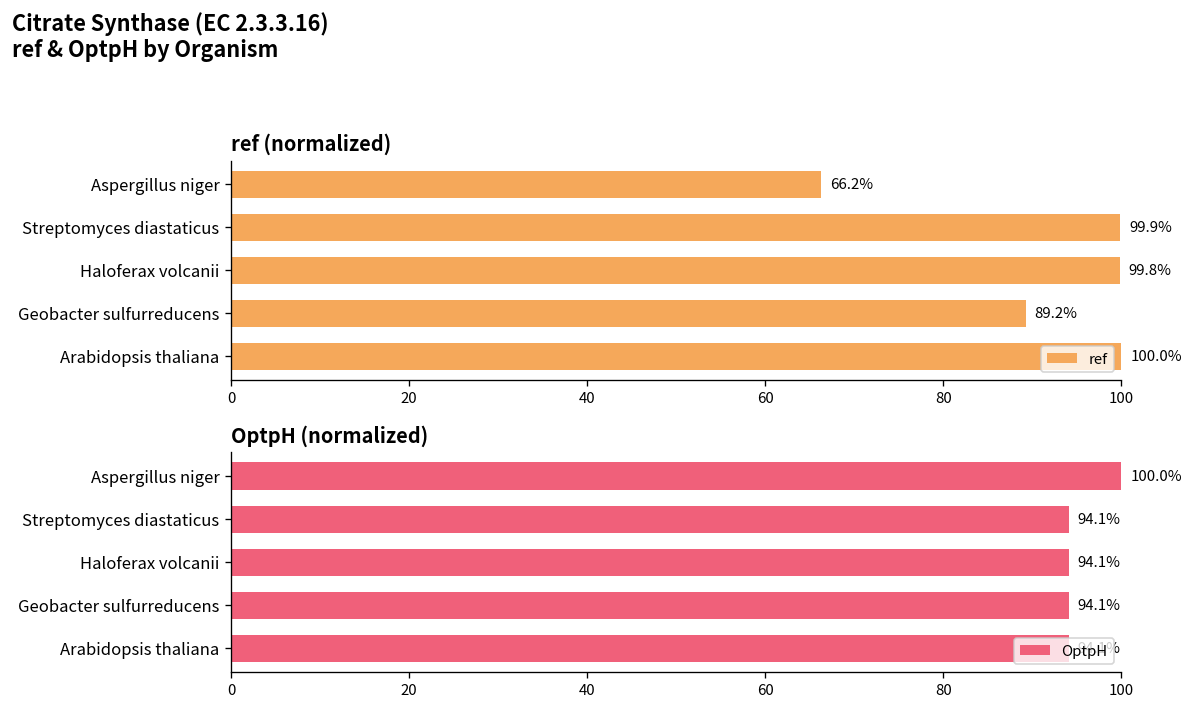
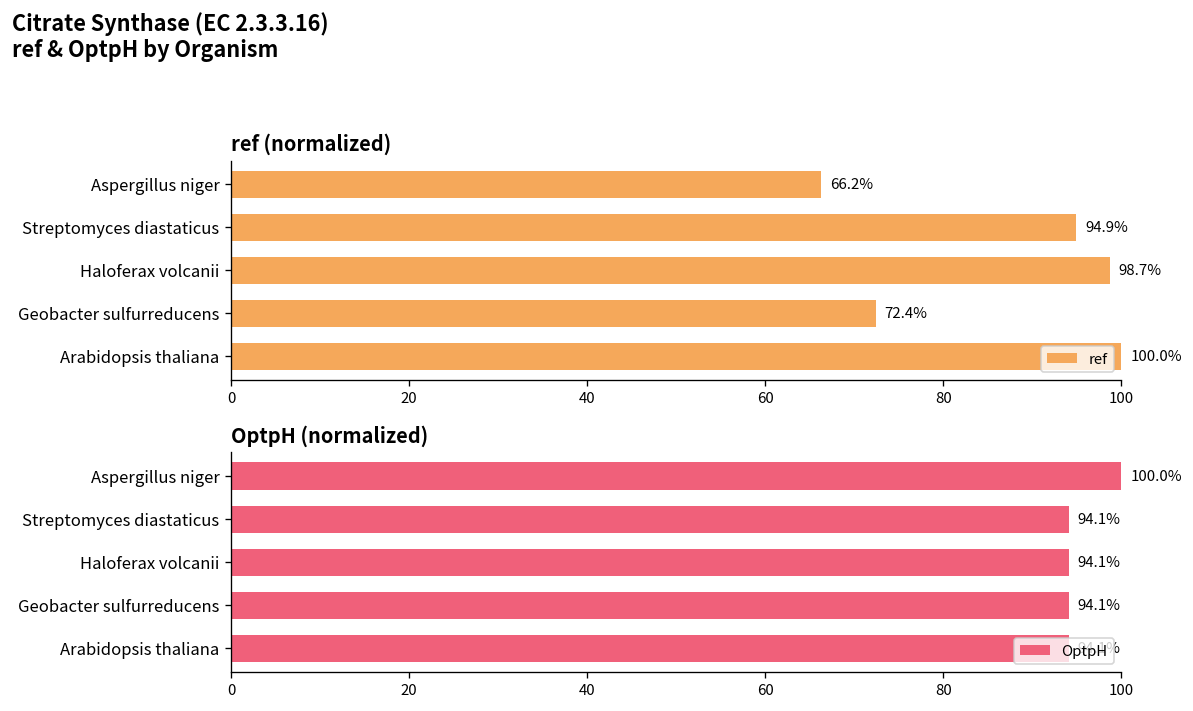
  {
    "ref (normalized)": {
      "Aspergillus niger": "66.2%",
-     "Streptomyces diastaticus": "99.9%",
-     "Haloferax volcanii": "99.8%",
-     "Geobacter sulfurreducens": "89.2%",
+     "Streptomyces diastaticus": "94.9%",
+     "Haloferax volcanii": "98.7%",
+     "Geobacter sulfurreducens": "72.4%",
      "Arabidopsis thaliana": "100.0%"
    },
    "OptpH (normalized)": {
      "Aspergillus niger": "100.0%",
      "Streptomyces diastaticus": "94.1%",
      "Haloferax volcanii": "94.1%",
      "Geobacter sulfurreducens": "94.1%"
    }
  }
